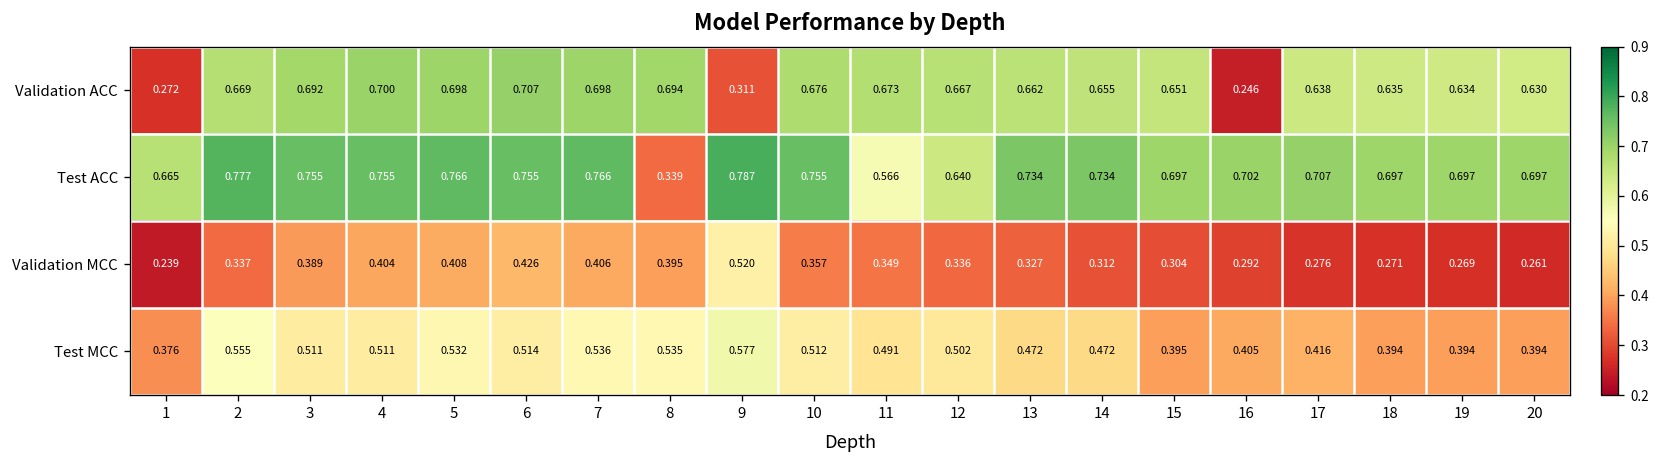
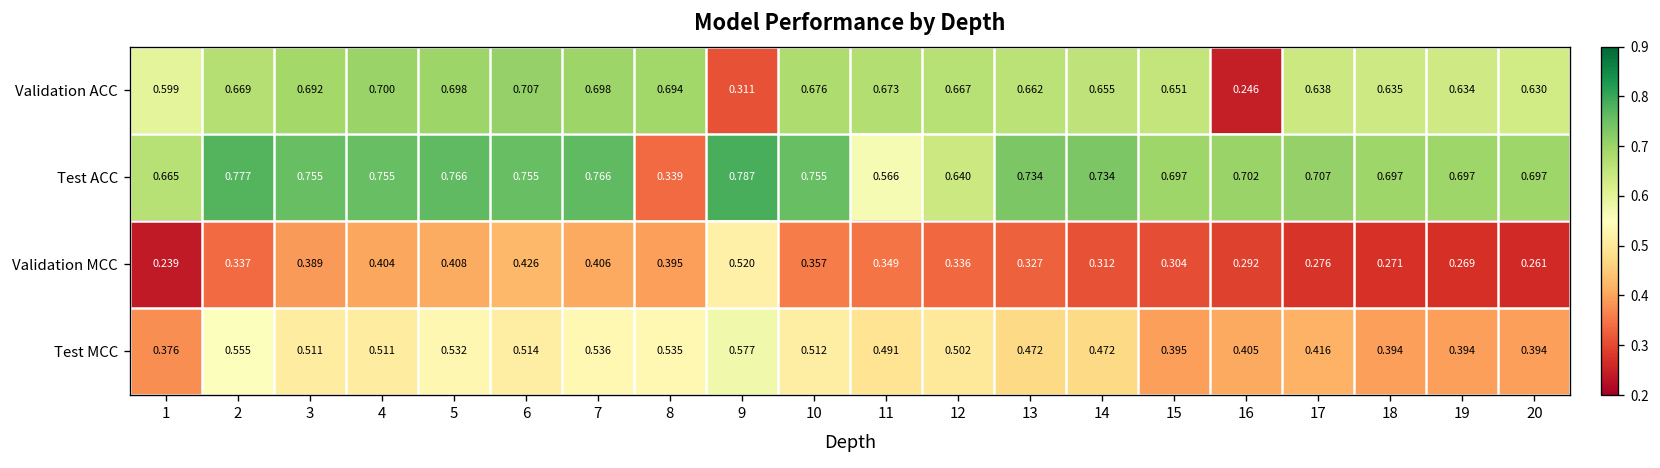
  {
    "Validation ACC": {
-     "1": 0.272,
+     "1": 0.599,
      "2": 0.669,
      "3": 0.692,
      "4": 0.700,
      "5": 0.698,
      "6": 0.707,
      "7": 0.698,
      "8": 0.694,
      "9": 0.311,
      "10": 0.676,
      "11": 0.673,
      "12": 0.667,
      "13": 0.662,
      "14": 0.655,
      "15": 0.651,
      "16": 0.246,
      "17": 0.638,
      "18": 0.635,
      "19": 0.634,
      "20": 0.630
    },
    "Test ACC": {
      "1": 0.665,
      "2": 0.777,
      "3": 0.755,
      "4": 0.755,
      "5": 0.766,
      "6": 0.755,
      "7": 0.766,
      "8": 0.339,
      "9": 0.787,
      "10": 0.755,
      "11": 0.566,
      "12": 0.640,
      "13": 0.734,
      "14": 0.734,
      "15": 0.697,
      "16": 0.702,
      "17": 0.707,
      "18": 0.697,
      "19": 0.697,
      "20": 0.697
    },
    "Validation MCC": {
      "1": 0.239,
      "2": 0.337,
      "3": 0.389,
      "4": 0.404,
      "5": 0.408,
      "6": 0.426,
      "7": 0.406,
      "8": 0.395,
      "9": 0.520,
      "10": 0.357,
      "11": 0.349,
      "12": 0.336,
      "13": 0.327,
      "14": 0.312,
      "15": 0.304,
      "16": 0.292,
      "17": 0.276,
      "18": 0.271,
      "19": 0.269,
      "20": 0.261
    },
    "Test MCC": {
      "1": 0.376,
      "2": 0.555,
      "3": 0.511,
      "4": 0.511,
      "5": 0.532,
      "6": 0.514,
      "7": 0.536,
      "8": 0.535,
      "9": 0.577,
      "10": 0.512,
      "11": 0.491,
      "12": 0.502,
      "13": 0.472,
      "14": 0.472,
      "15": 0.395,
      "16": 0.405,
      "17": 0.416,
      "18": 0.394,
      "19": 0.394,
      "20": 0.394
    }
  }
